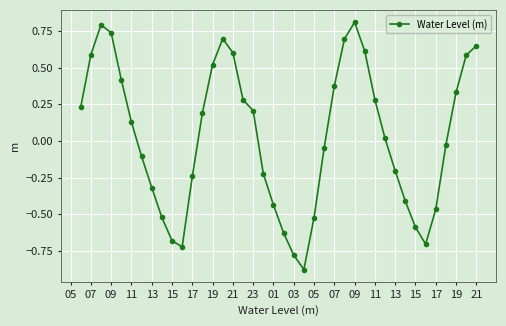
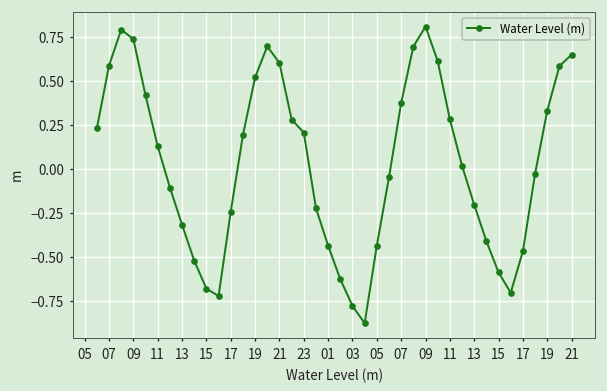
  {
    "23": 0.21,
    "01": -0.44,
    "03": -0.78,
-   "05": -0.52
+   "05": -0.43
  }
